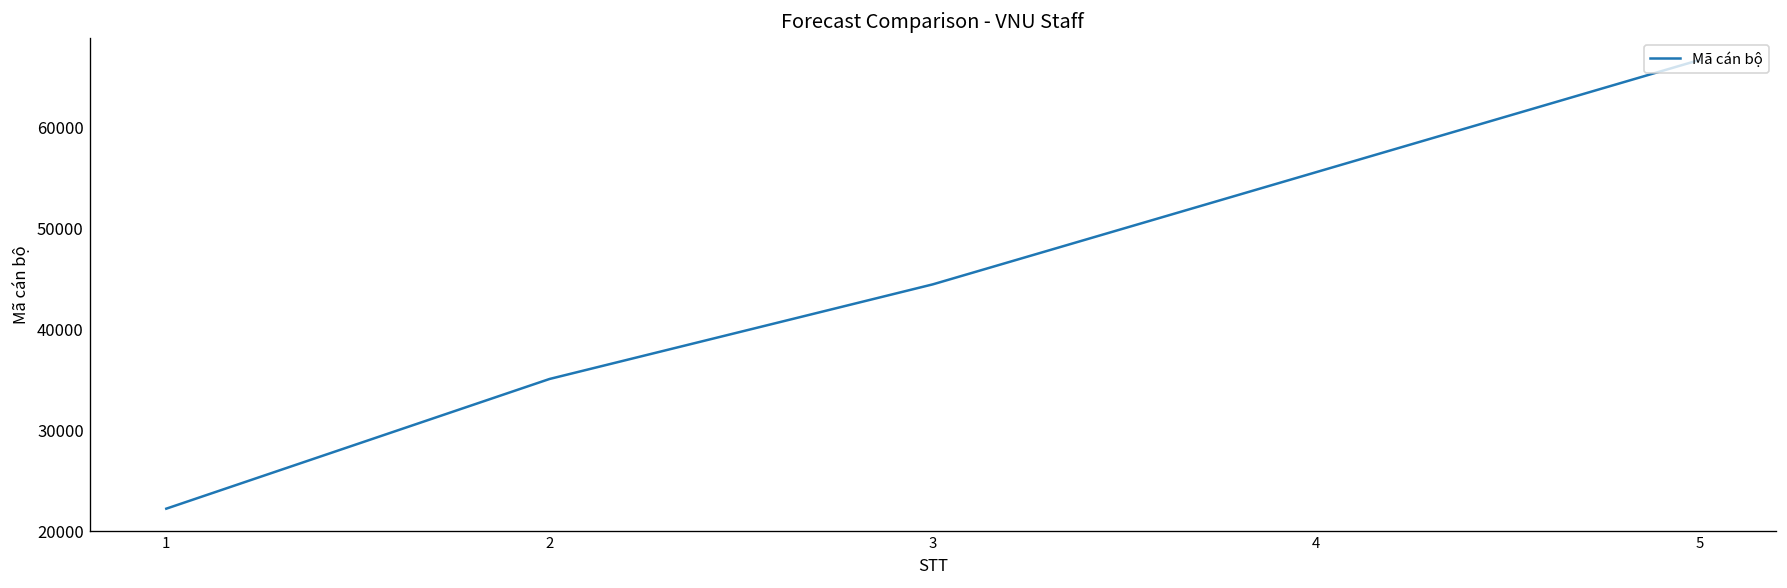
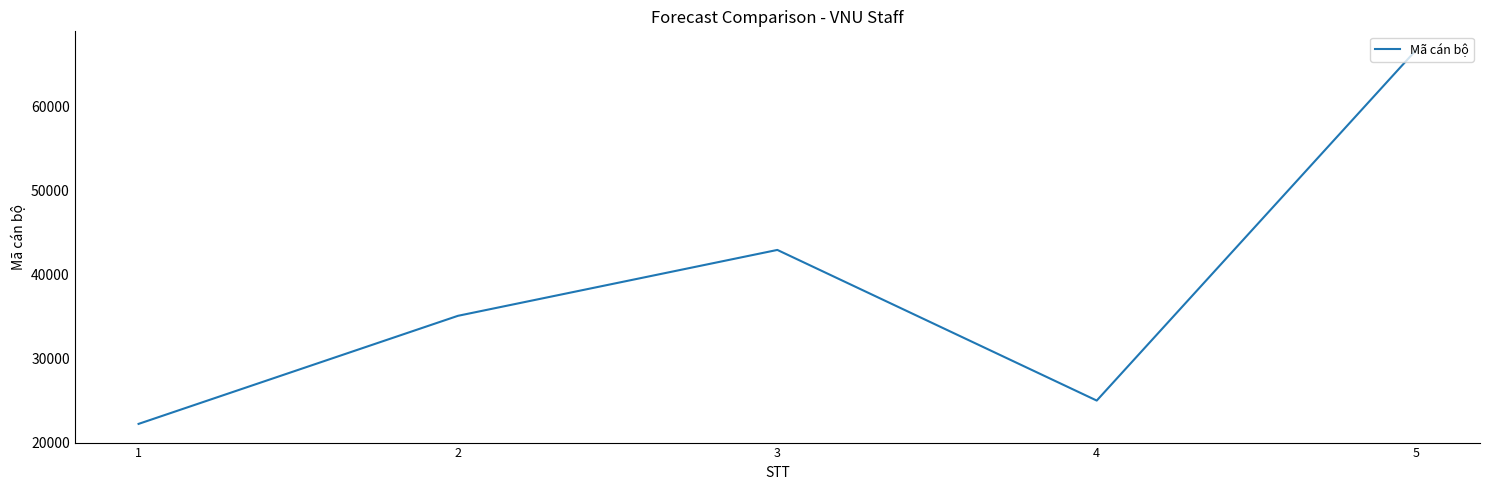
  {
    "1": 22000,
    "2": 35000,
-   "3": 44000,
-   "4": 56000
+   "3": 43000,
+   "4": 25000
  }
